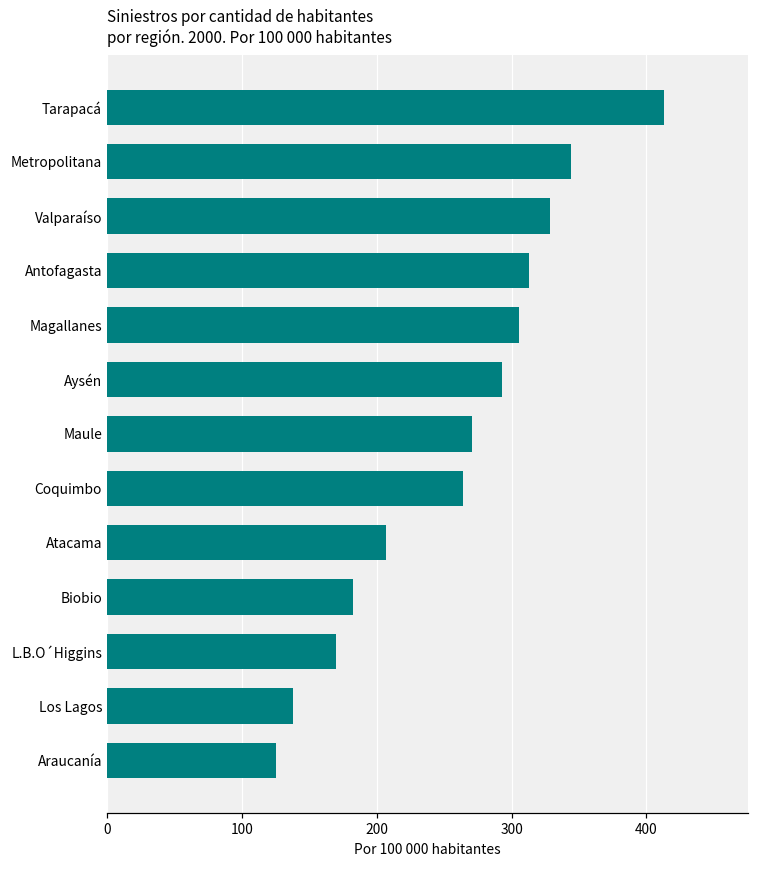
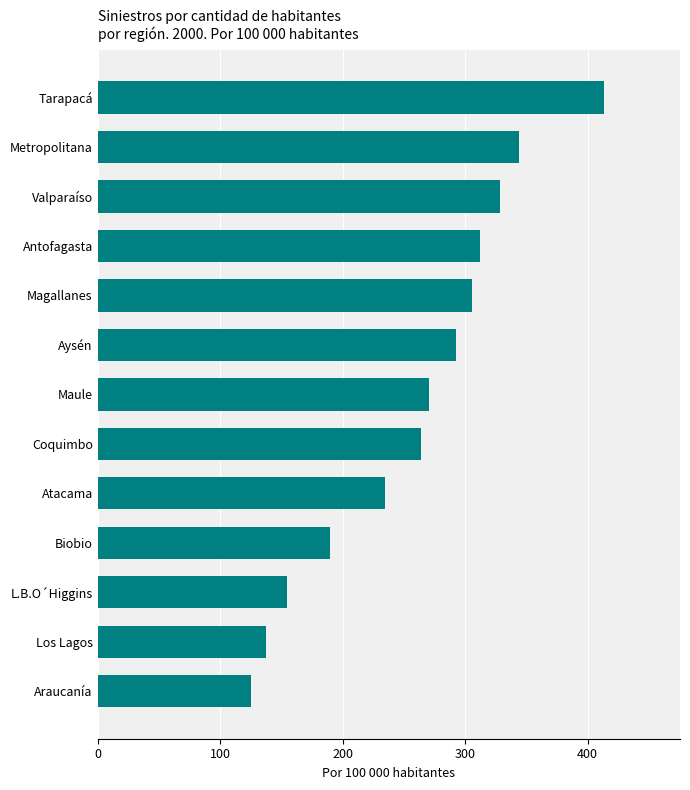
  {
    "Tarapacá": 413,
    "Metropolitana": 344,
    "Valparaíso": 328,
    "Antofagasta": 313,
    "Magallanes": 305,
    "Aysén": 292,
    "Maule": 271,
    "Coquimbo": 264,
-   "Atacama": 206,
-   "Biobio": 182,
-   "L.B.O´Higgins": 170,
+   "Atacama": 235,
+   "Biobio": 189,
+   "L.B.O´Higgins": 154,
    "Los Lagos": 137,
    "Araucanía": 125
  }
